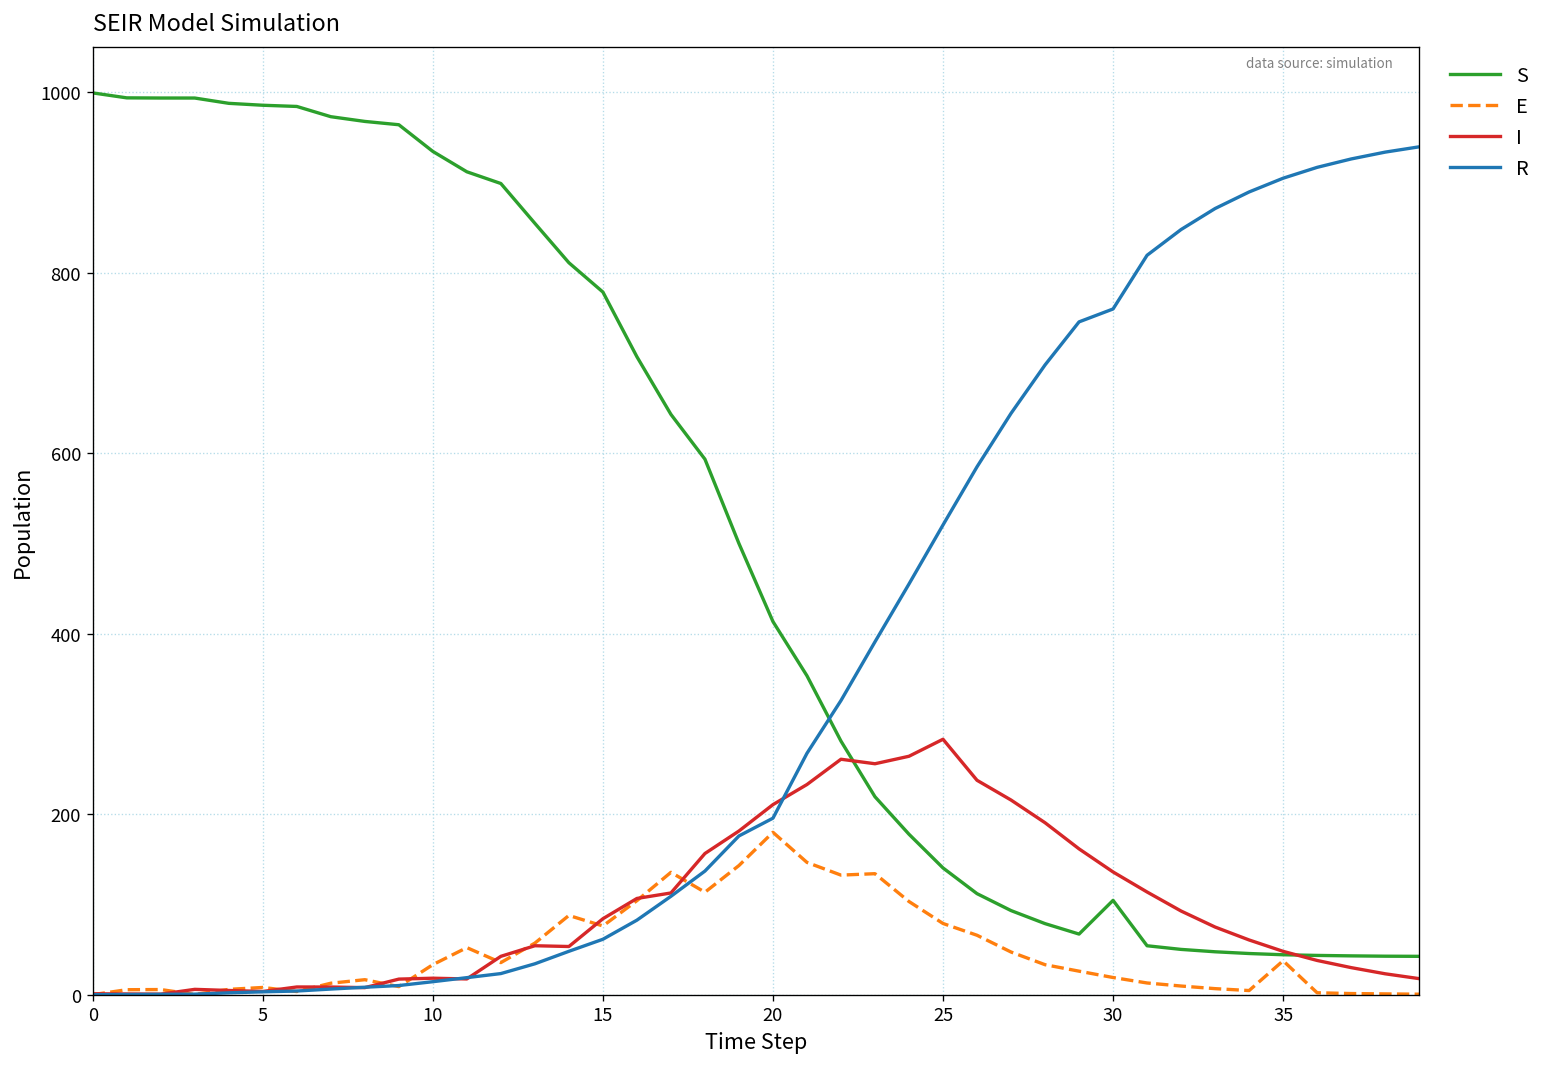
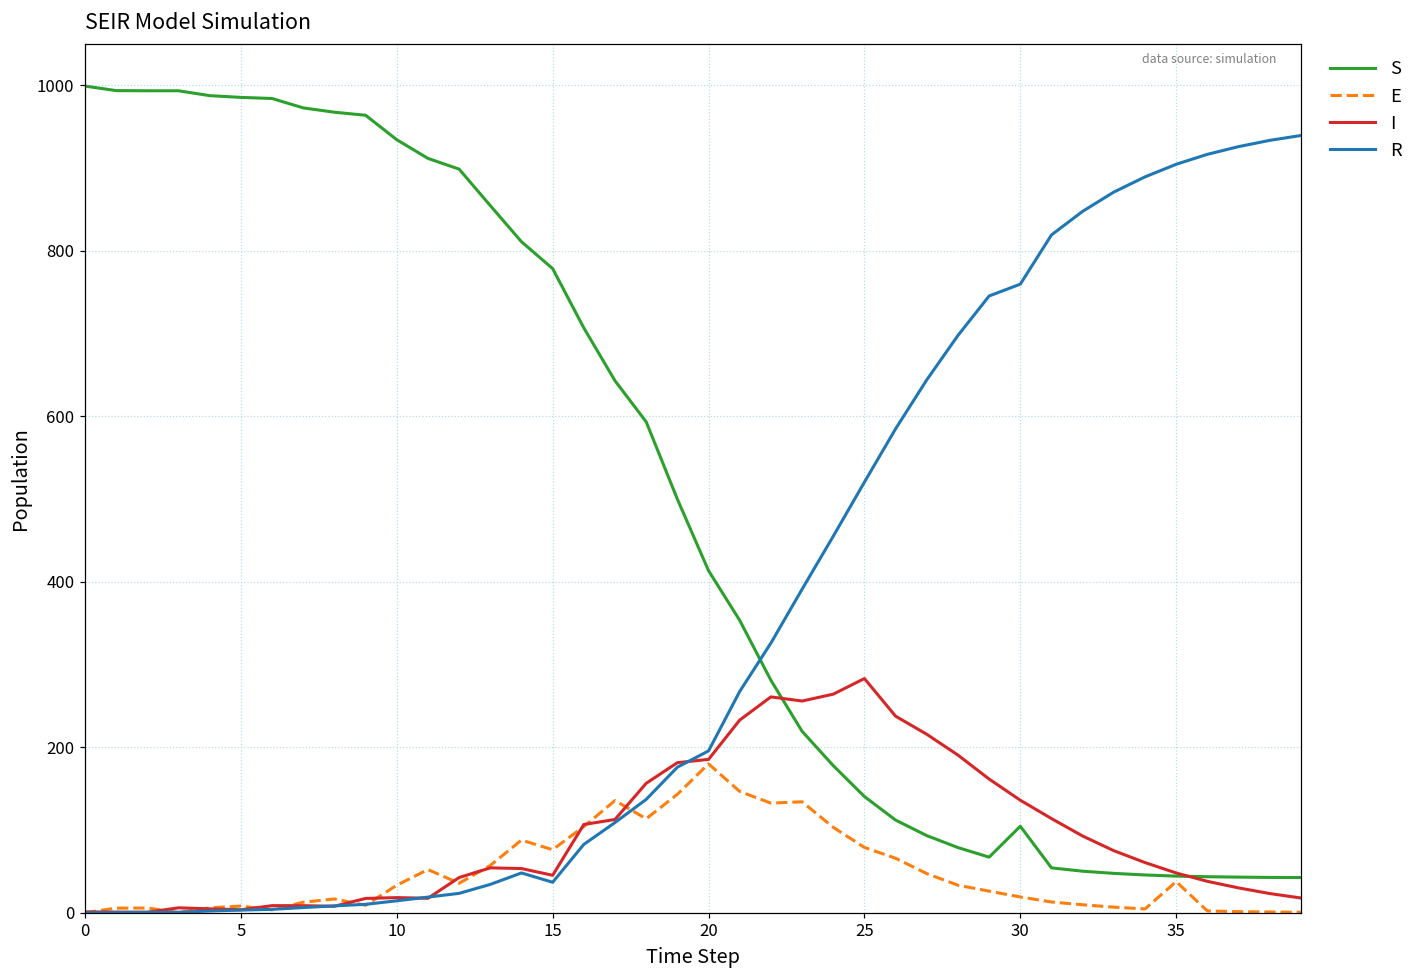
  {
    "S": {
      "0": 1000,
      "5": 990,
      "10": 930,
      "15": 780,
      "20": 410,
      "25": 140,
      "30": 100,
      "35": 40
    },
    "E": {
      "5": 10,
      "10": 30,
      "15": 80,
      "20": 180,
      "25": 80,
      "30": 20,
      "35": 40
    },
    "I": {
      "10": 20,
-     "15": 80,
-     "20": 210,
+     "15": 50,
+     "20": 190,
      "25": 280,
      "30": 140,
      "35": 50
    },
    "R": {
      "10": 10,
-     "15": 60,
+     "15": 40,
      "20": 200,
      "25": 520,
      "30": 760,
      "35": 900
    }
  }
